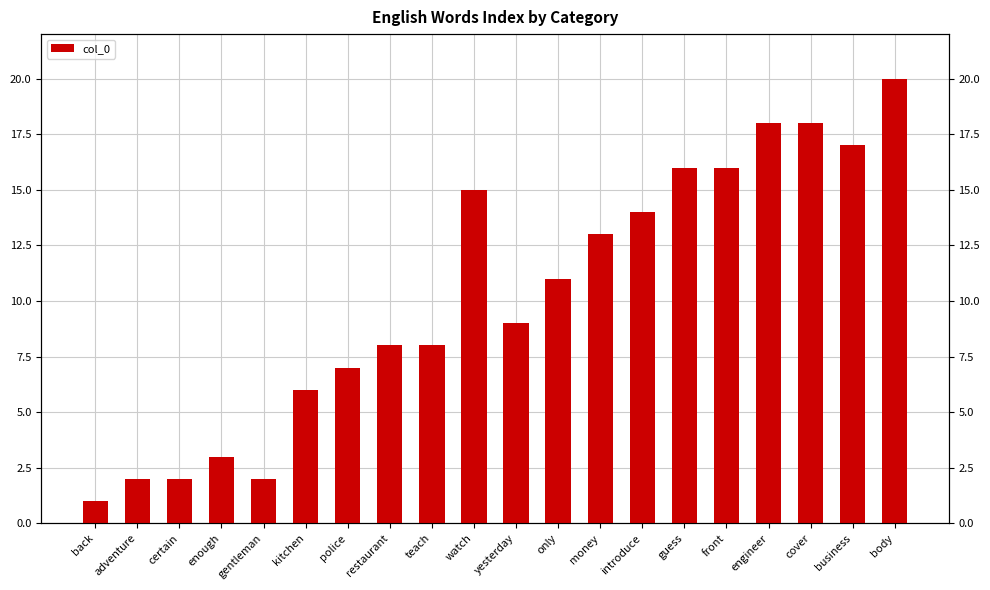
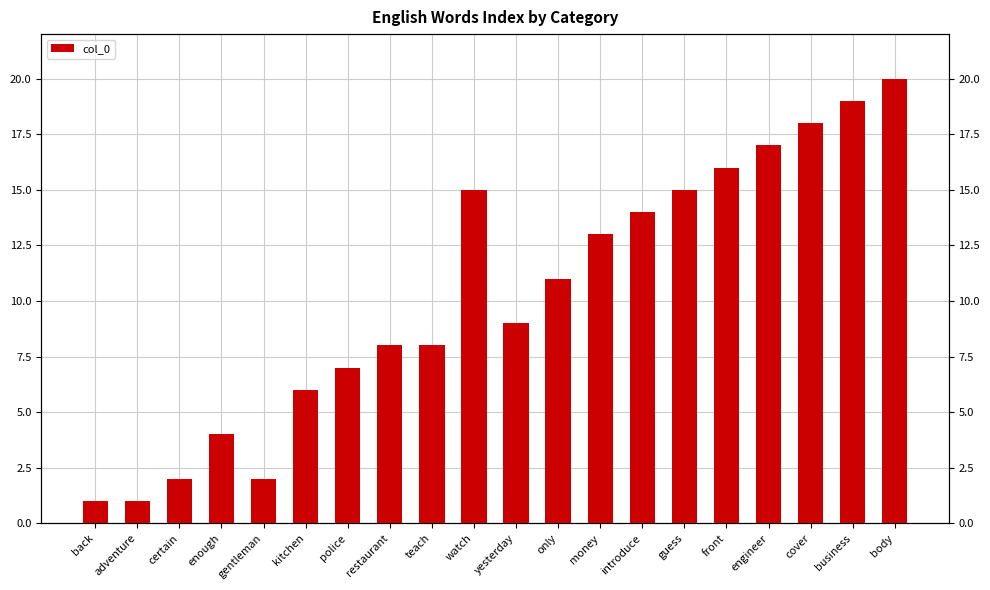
  {
    "back": 1,
-   "adventure": 2,
+   "adventure": 1,
    "certain": 2,
-   "enough": 3,
+   "enough": 4,
    "gentleman": 2,
    "kitchen": 6,
    "police": 7,
    "restaurant": 8,
    "teach": 8,
    "watch": 15,
    "yesterday": 9,
    "only": 11,
    "money": 13,
    "introduce": 14,
-   "guess": 16,
+   "guess": 15,
    "front": 16,
-   "engineer": 18,
+   "engineer": 17,
    "cover": 18,
-   "business": 17,
+   "business": 19,
    "body": 20
  }
